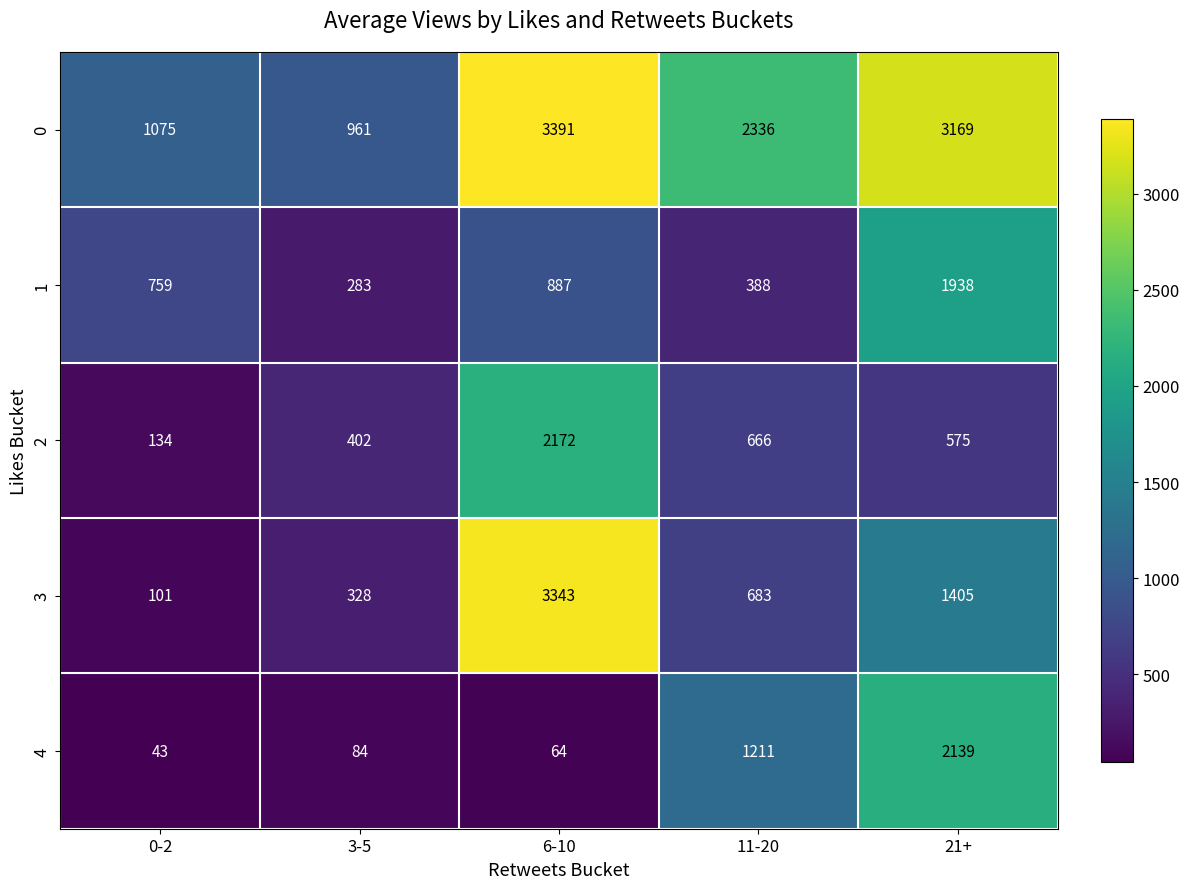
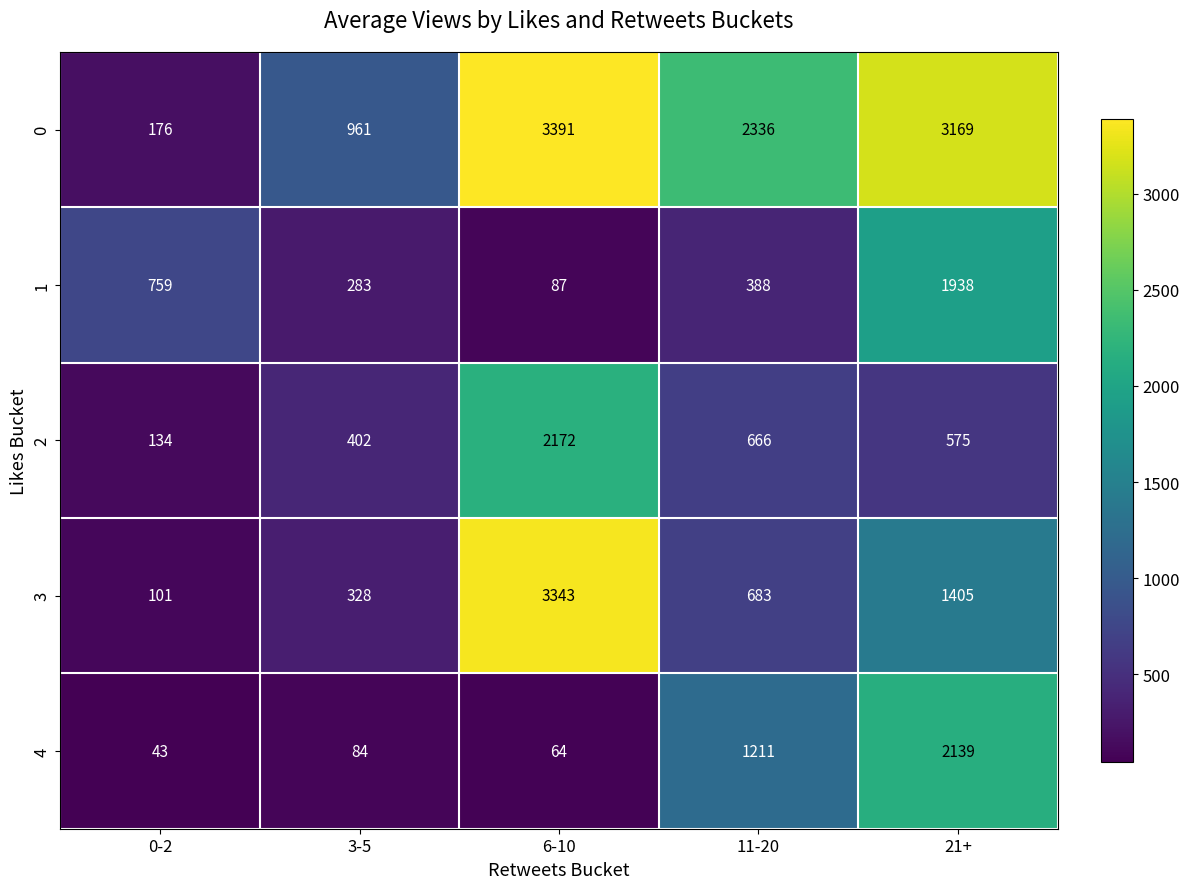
  {
    "0": {
-     "0-2": 1075,
+     "0-2": 176,
      "3-5": 961,
      "6-10": 3391,
      "11-20": 2336,
      "21+": 3169
    },
    "1": {
      "0-2": 759,
      "3-5": 283,
-     "6-10": 887,
+     "6-10": 87,
      "11-20": 388,
      "21+": 1938
    },
    "2": {
      "0-2": 134,
      "3-5": 402,
      "6-10": 2172,
      "11-20": 666,
      "21+": 575
    },
    "3": {
      "0-2": 101,
      "3-5": 328,
      "6-10": 3343,
      "11-20": 683,
      "21+": 1405
    },
    "4": {
      "0-2": 43,
      "3-5": 84,
      "6-10": 64,
      "11-20": 1211,
      "21+": 2139
    }
  }
